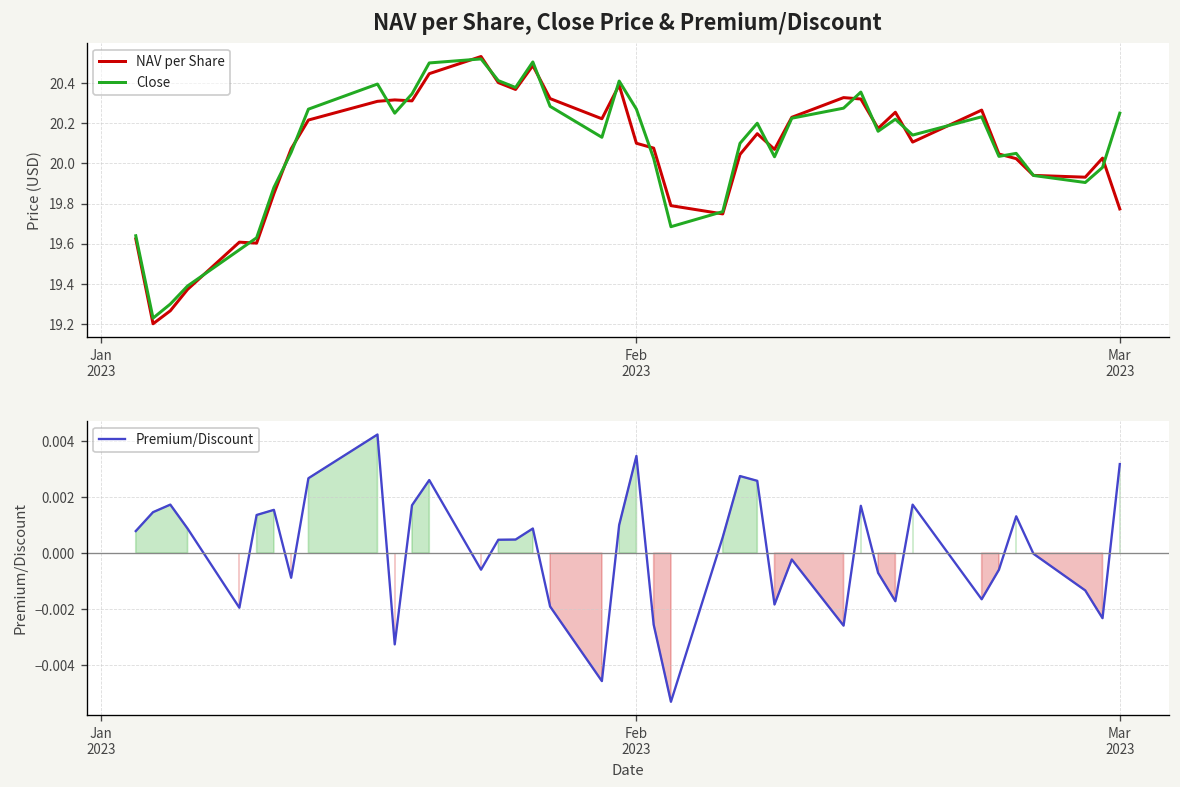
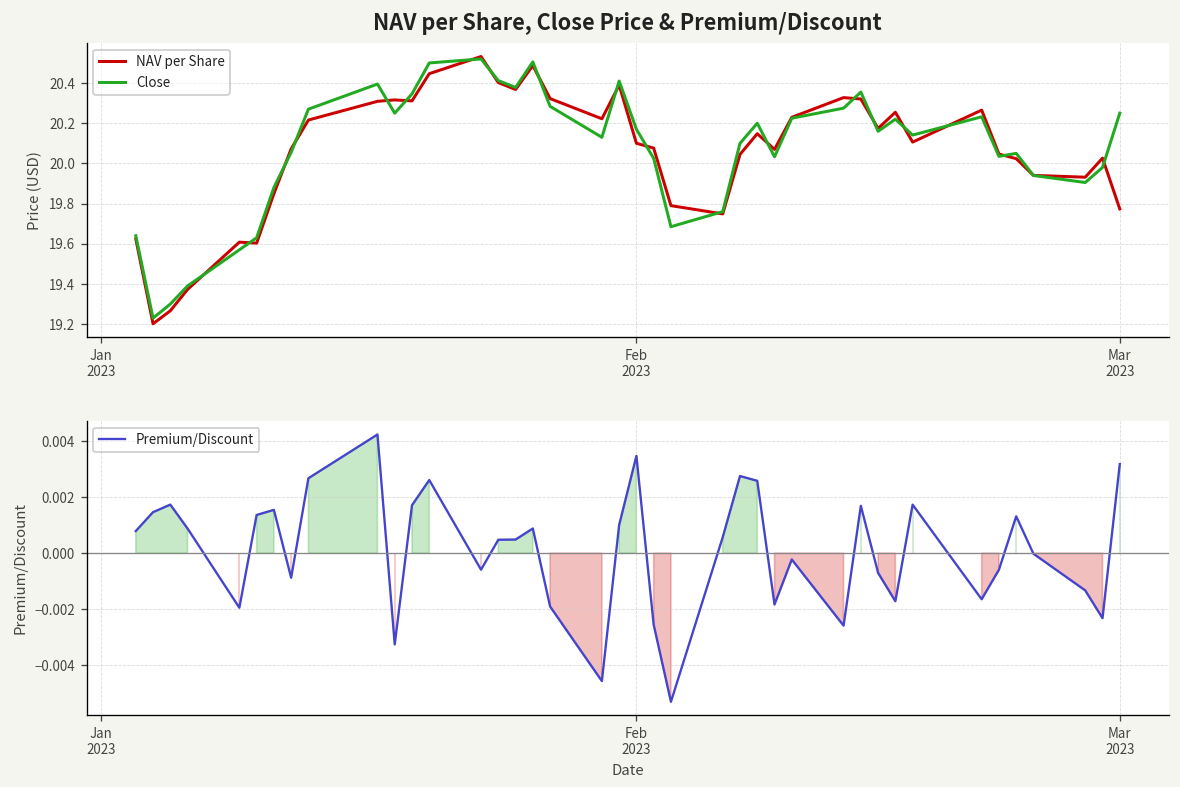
  {
    "NAV per Share, Close Price & Premium/Discount": {
      "NAV per Share": {
        "Feb 2023": 20.10,
        "Mar 2023": 19.77
      },
      "Close": {
-       "Feb 2023": 20.27,
+       "Feb 2023": 20.17,
        "Mar 2023": 20.25
      }
    }
  }
